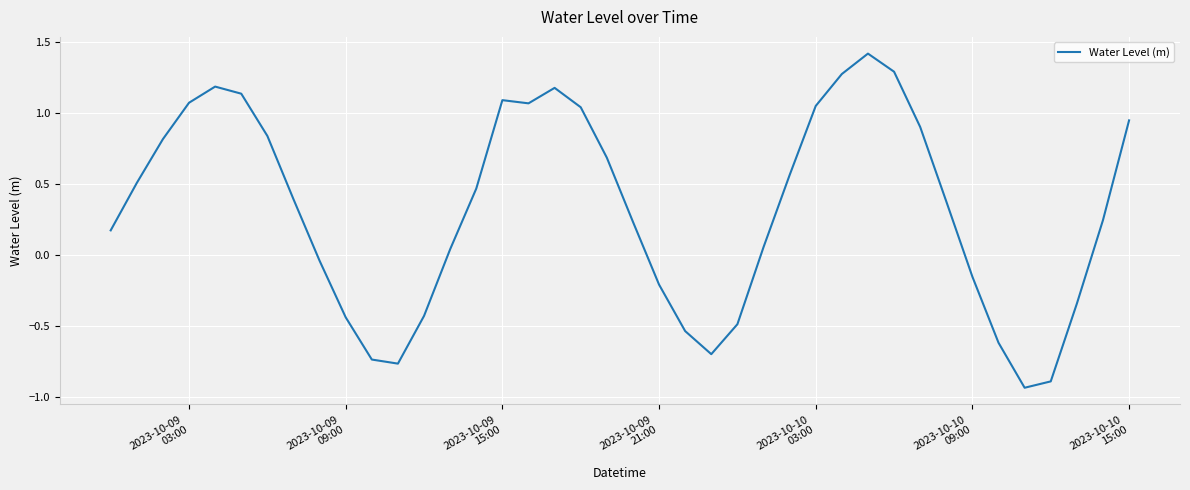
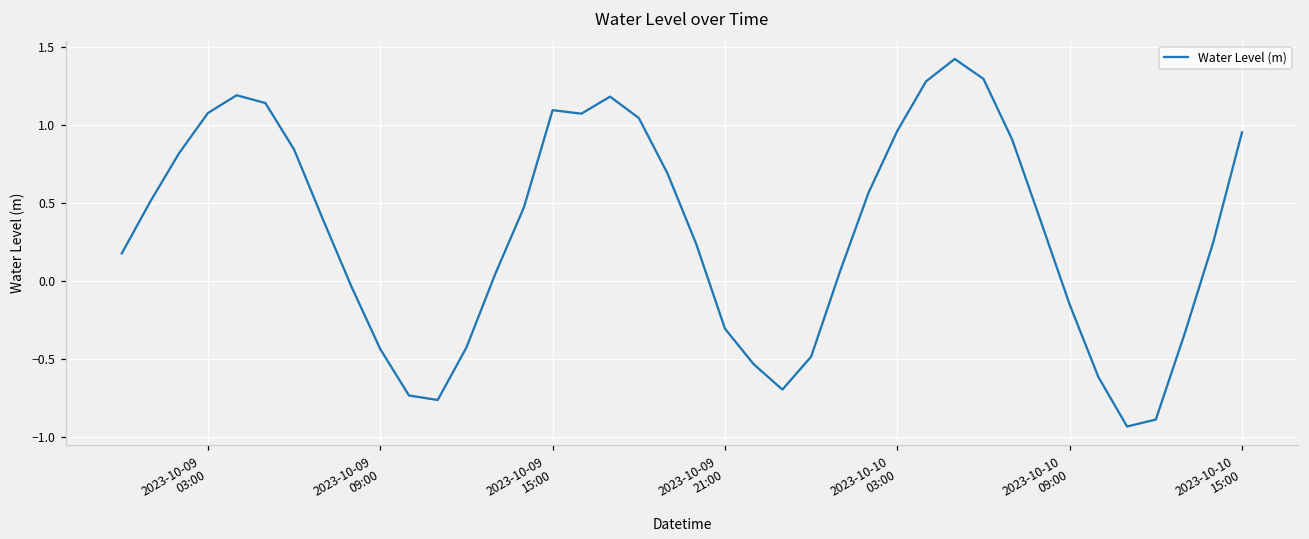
  {
    "2023-10-09 03:00": 1.08,
    "2023-10-09 09:00": -0.44,
    "2023-10-09 15:00": 1.09,
-   "2023-10-09 21:00": -0.21,
-   "2023-10-10 03:00": 1.05,
+   "2023-10-09 21:00": -0.31,
+   "2023-10-10 03:00": 0.96,
    "2023-10-10 09:00": -0.15,
    "2023-10-10 15:00": 0.95
  }
